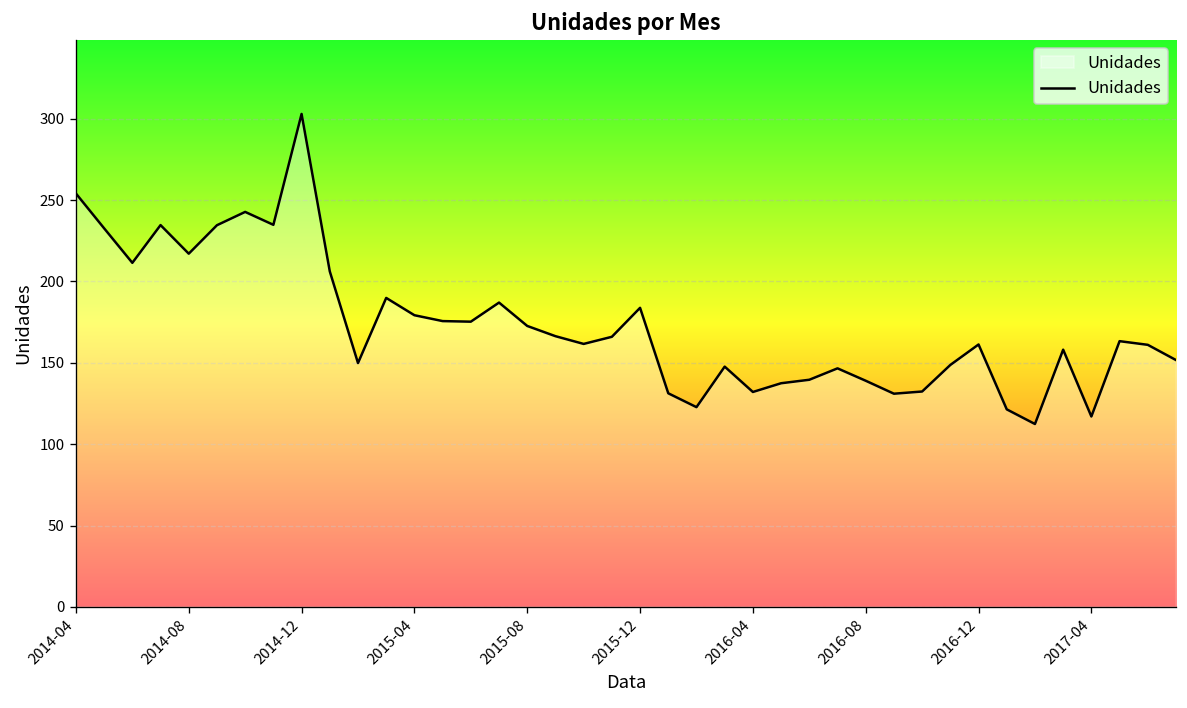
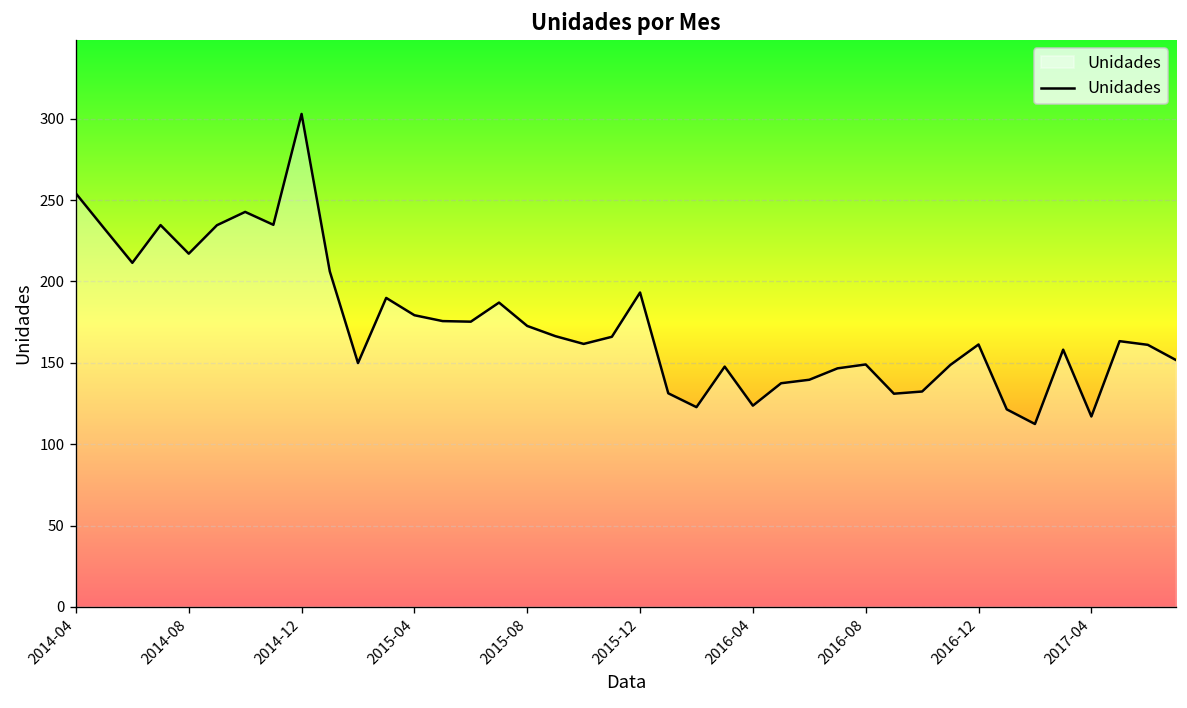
  {
    "2014-04": 254,
    "2014-08": 217,
    "2014-12": 303,
    "2015-04": 179,
    "2015-08": 173,
-   "2015-12": 184,
-   "2016-04": 132,
-   "2016-08": 139,
+   "2015-12": 193,
+   "2016-04": 124,
+   "2016-08": 149,
    "2016-12": 161,
    "2017-04": 117
  }
